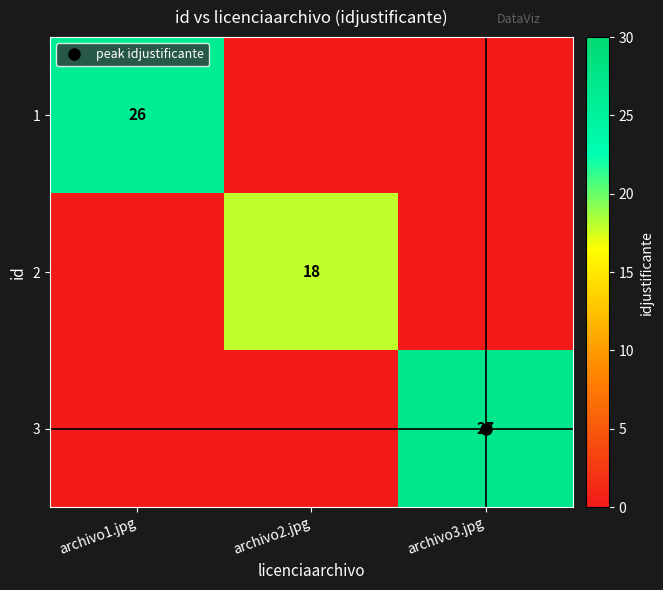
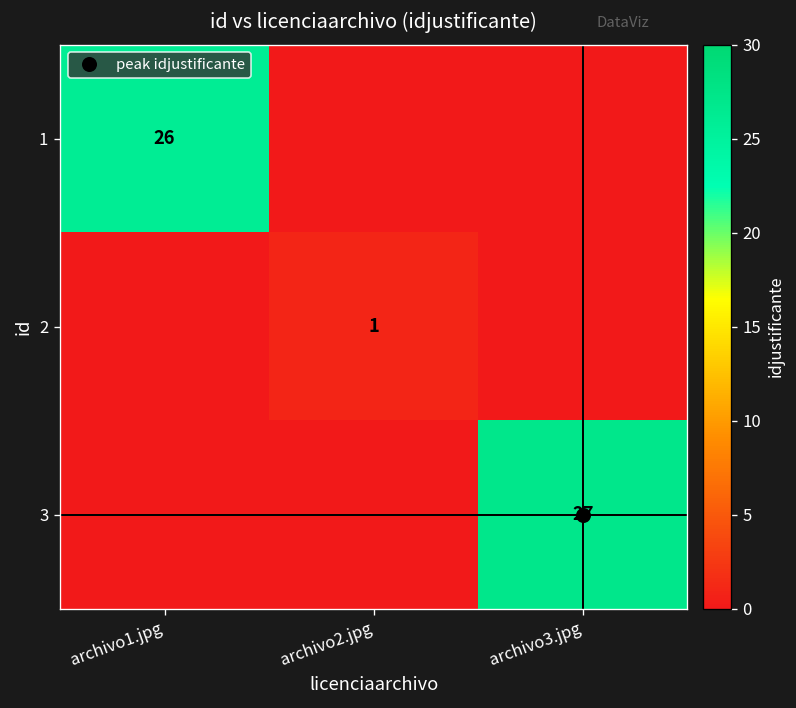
  {
    "1": {
      "archivo1.jpg": 26
    },
    "2": {
-     "archivo2.jpg": 18
+     "archivo2.jpg": 1
    }
  }
